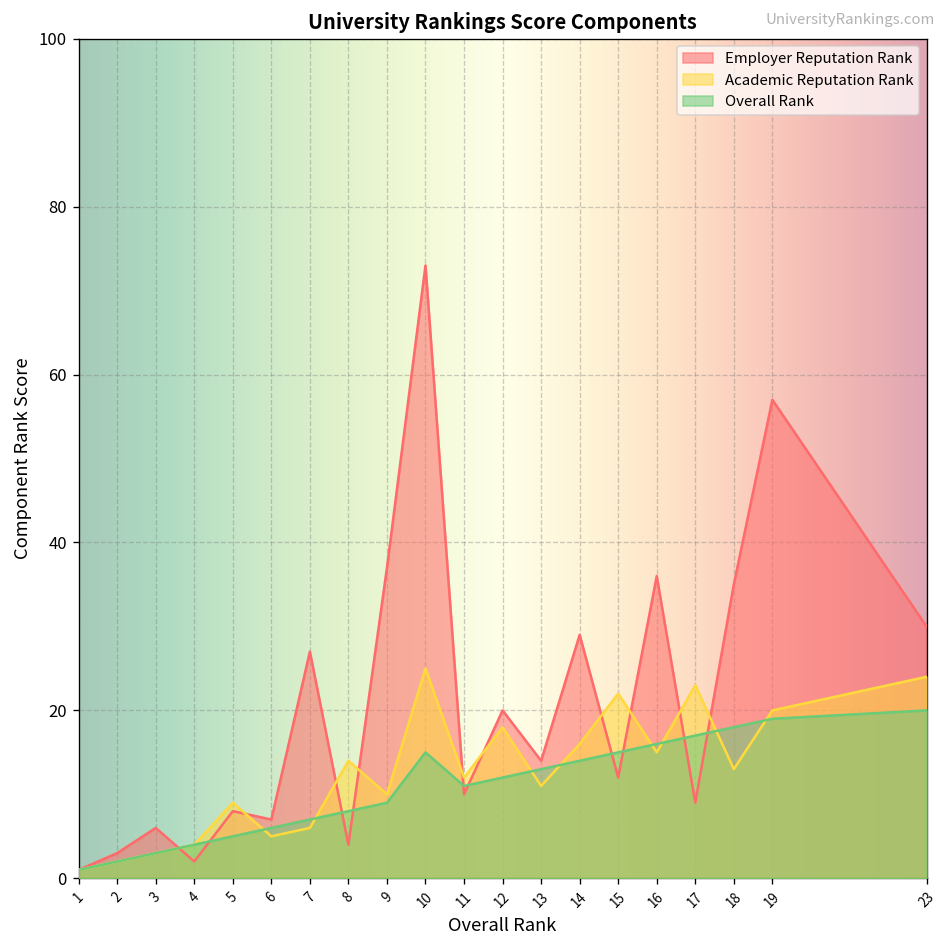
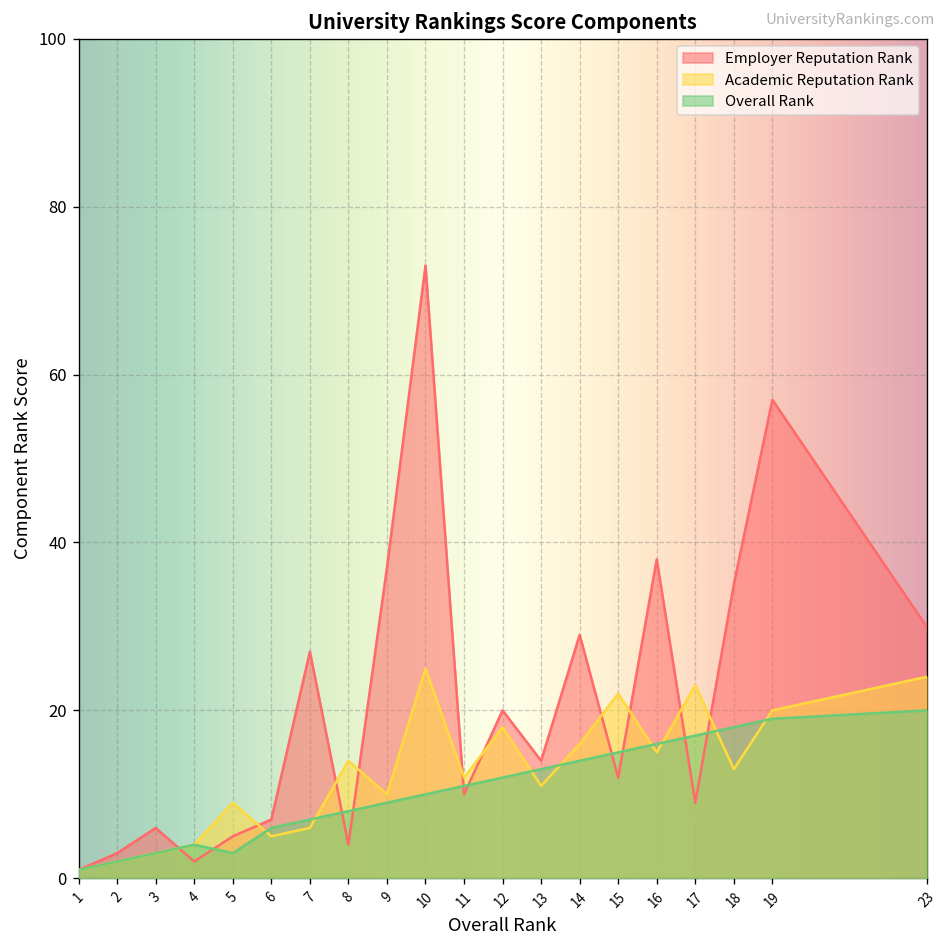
  {
    "Employer Reputation Rank": {
      "2": 3,
      "3": 6,
      "4": 2,
-     "5": 8,
+     "5": 5,
      "6": 7,
      "7": 27,
      "8": 4,
      "9": 37,
      "10": 73,
      "11": 10,
      "12": 20,
      "13": 14,
      "14": 29,
      "15": 12,
-     "16": 36,
+     "16": 38,
      "17": 9,
      "18": 35,
      "19": 57,
      "23": 30
    },
    "Academic Reputation Rank": {
      "5": 9,
      "6": 5,
      "7": 6,
      "8": 14,
      "9": 10,
      "10": 25,
      "11": 12,
      "12": 18,
      "13": 11,
      "14": 16,
      "15": 22,
      "16": 15,
      "17": 23,
      "18": 13,
      "19": 20,
      "23": 24
    },
    "Overall Rank": {
-     "5": 5,
+     "5": 3,
      "6": 6,
      "7": 7,
      "8": 8,
      "9": 9,
-     "10": 15,
+     "10": 10,
      "11": 11,
      "12": 12,
      "13": 13,
      "14": 14,
      "15": 15,
      "16": 16,
      "17": 17,
      "18": 18,
      "19": 19,
      "23": 20
    }
  }
